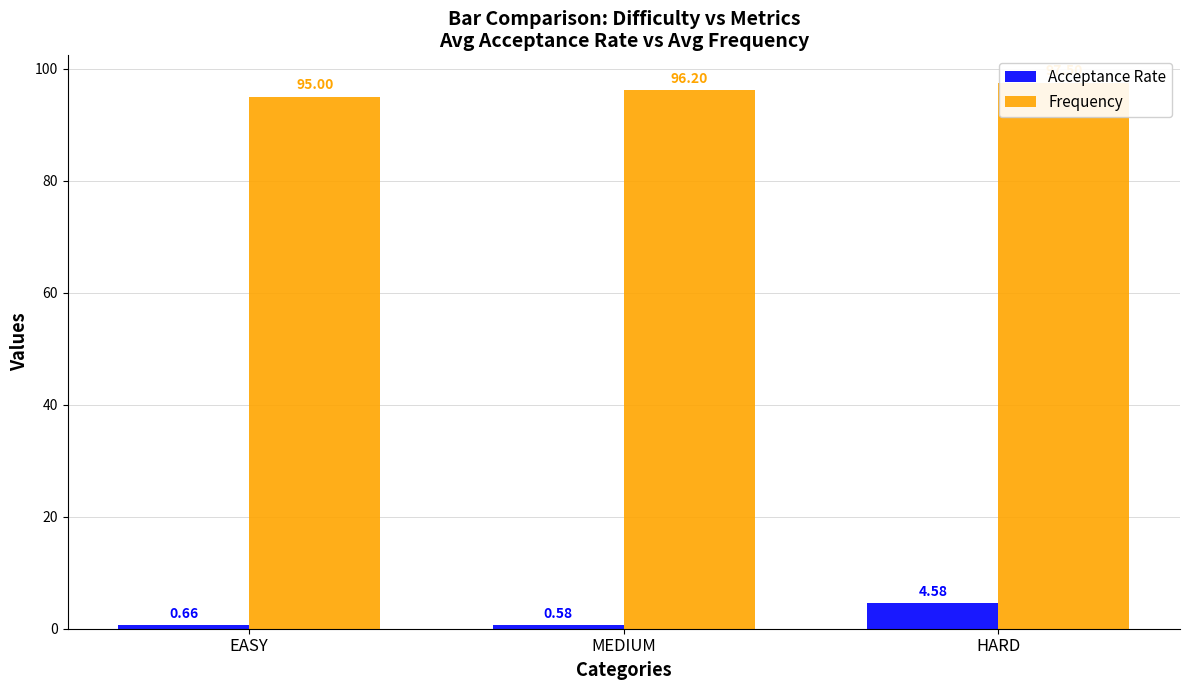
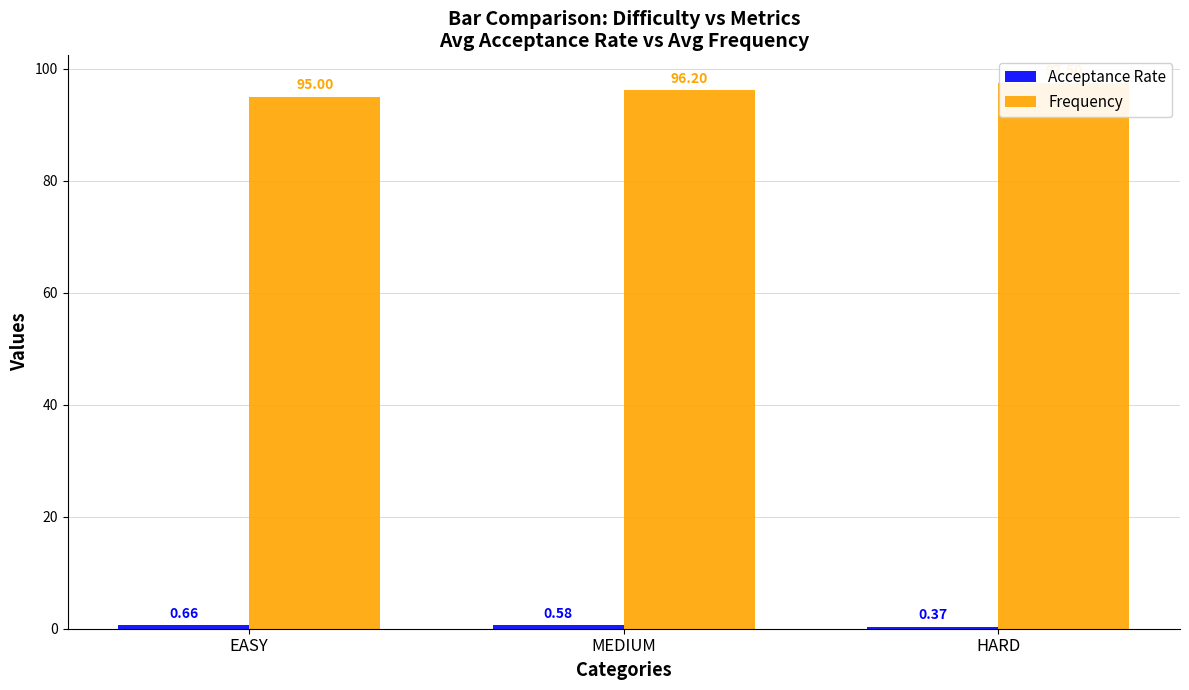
  {
    "Acceptance Rate": {
      "EASY": 0.66,
      "MEDIUM": 0.58,
-     "HARD": 4.58
+     "HARD": 0.37
    },
    "Frequency": {
      "EASY": 95.00,
      "MEDIUM": 96.20
    }
  }
